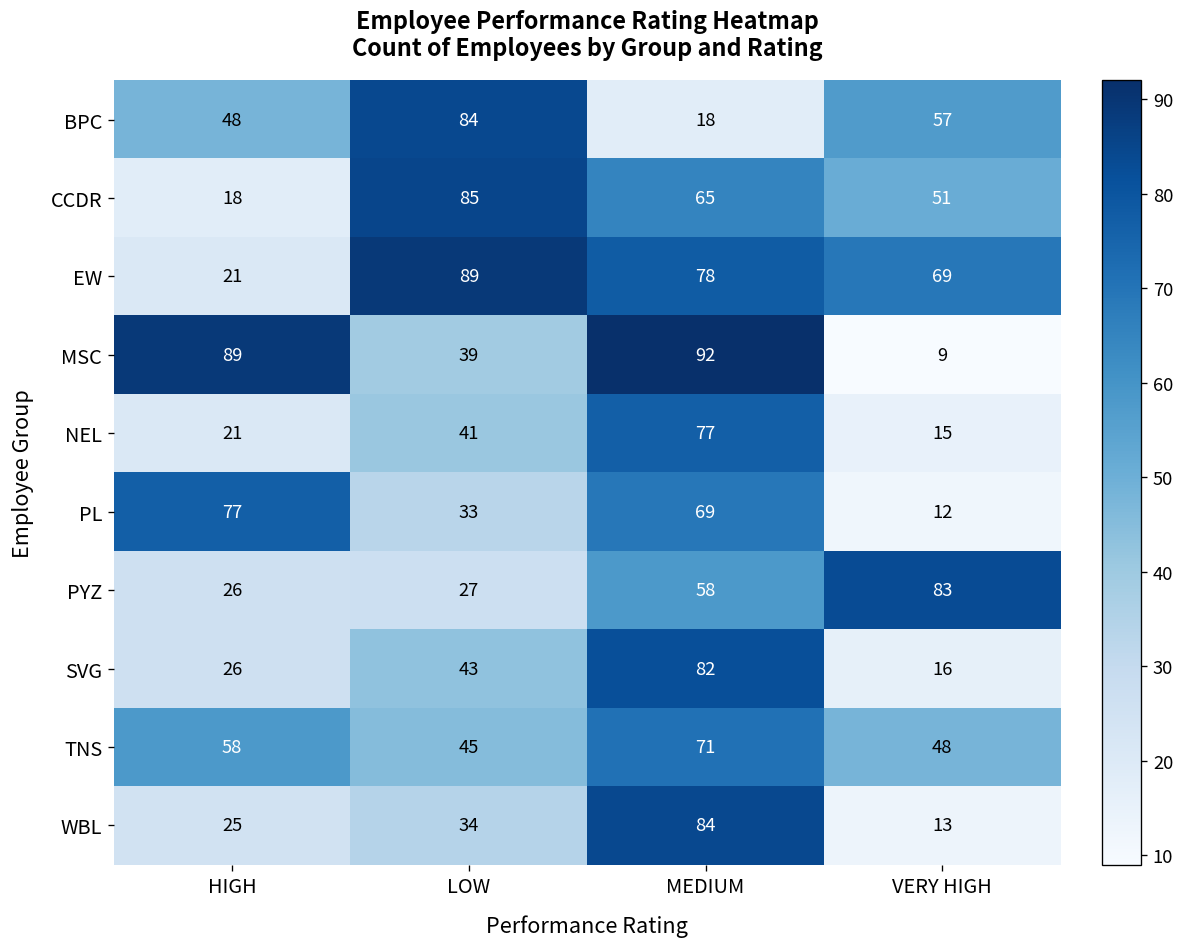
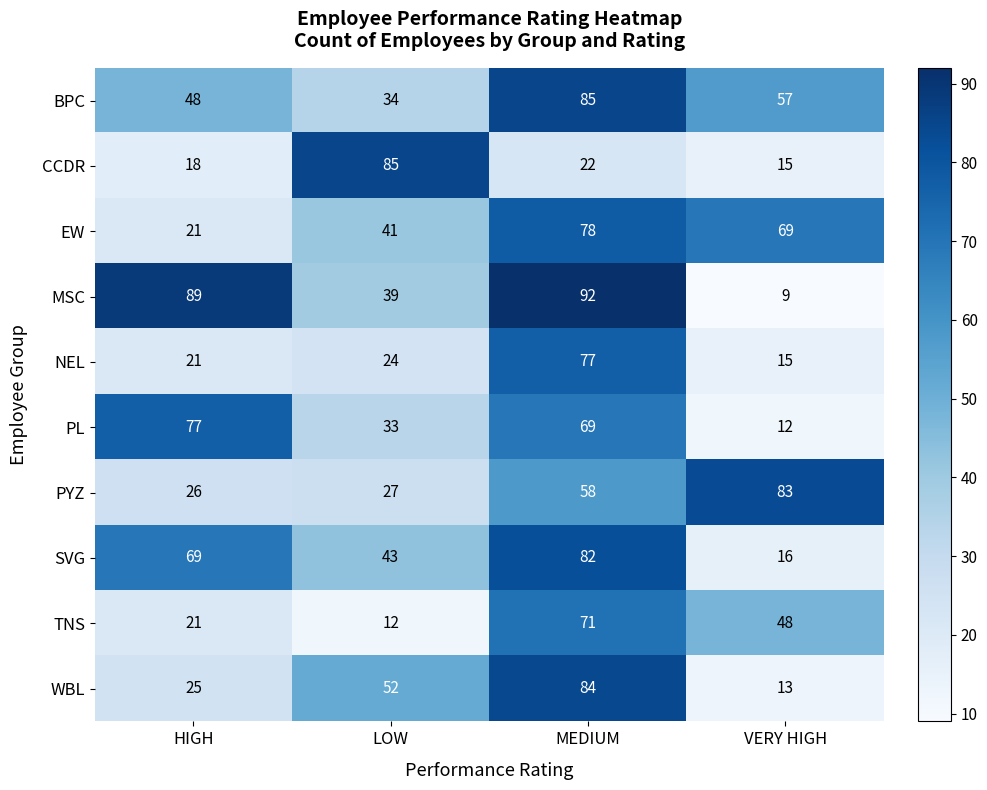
  {
    "BPC": {
      "HIGH": 48,
-     "LOW": 84,
-     "MEDIUM": 18,
+     "LOW": 34,
+     "MEDIUM": 85,
      "VERY HIGH": 57
    },
    "CCDR": {
      "HIGH": 18,
      "LOW": 85,
-     "MEDIUM": 65,
-     "VERY HIGH": 51
+     "MEDIUM": 22,
+     "VERY HIGH": 15
    },
    "EW": {
      "HIGH": 21,
-     "LOW": 89,
+     "LOW": 41,
      "MEDIUM": 78,
      "VERY HIGH": 69
    },
    "MSC": {
      "HIGH": 89,
      "LOW": 39,
      "MEDIUM": 92,
      "VERY HIGH": 9
    },
    "NEL": {
      "HIGH": 21,
-     "LOW": 41,
+     "LOW": 24,
      "MEDIUM": 77,
      "VERY HIGH": 15
    },
    "PL": {
      "HIGH": 77,
      "LOW": 33,
      "MEDIUM": 69,
      "VERY HIGH": 12
    },
    "PYZ": {
      "HIGH": 26,
      "LOW": 27,
      "MEDIUM": 58,
      "VERY HIGH": 83
    },
    "SVG": {
-     "HIGH": 26,
+     "HIGH": 69,
      "LOW": 43,
      "MEDIUM": 82,
      "VERY HIGH": 16
    },
    "TNS": {
-     "HIGH": 58,
-     "LOW": 45,
+     "HIGH": 21,
+     "LOW": 12,
      "MEDIUM": 71,
      "VERY HIGH": 48
    },
    "WBL": {
      "HIGH": 25,
-     "LOW": 34,
+     "LOW": 52,
      "MEDIUM": 84,
      "VERY HIGH": 13
    }
  }
